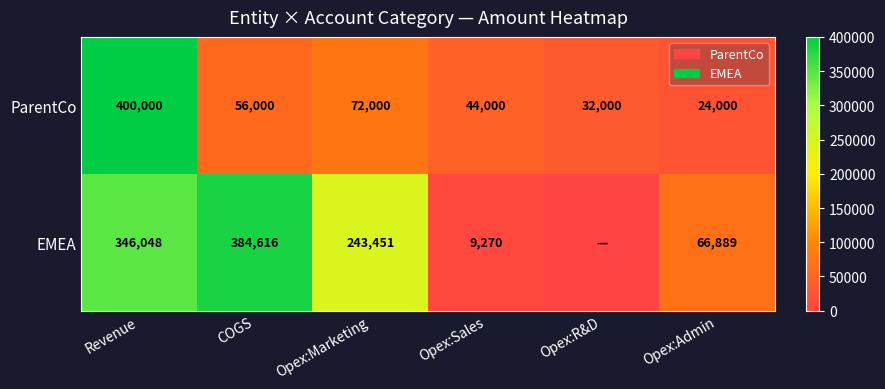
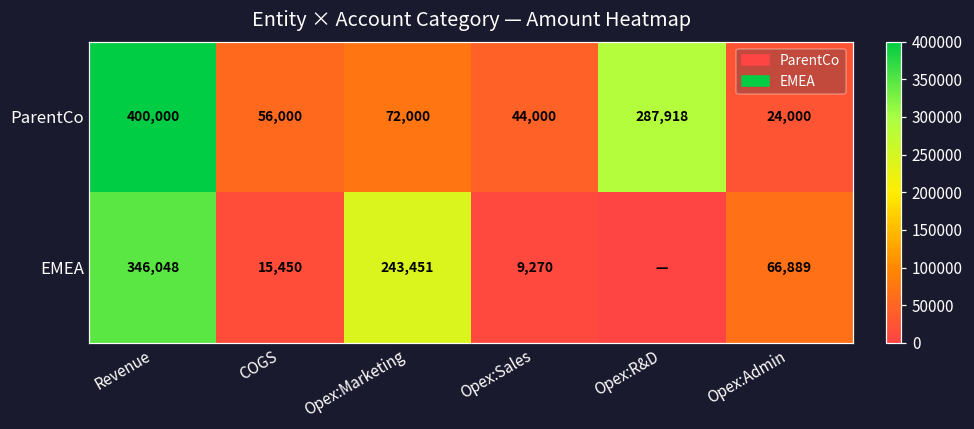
  {
    "ParentCo": {
      "Revenue": "400,000",
      "COGS": "56,000",
      "Opex:Marketing": "72,000",
      "Opex:Sales": "44,000",
-     "Opex:R&D": "32,000",
+     "Opex:R&D": "287,918",
      "Opex:Admin": "24,000"
    },
    "EMEA": {
      "Revenue": "346,048",
-     "COGS": "384,616",
+     "COGS": "15,450",
      "Opex:Marketing": "243,451",
      "Opex:Sales": "9,270",
      "Opex:Admin": "66,889"
    }
  }
